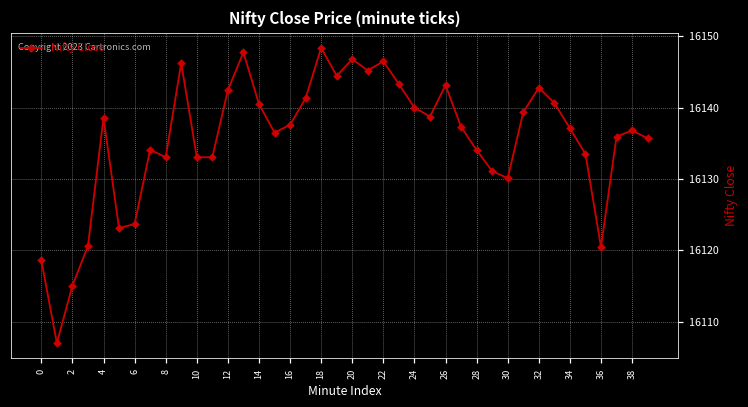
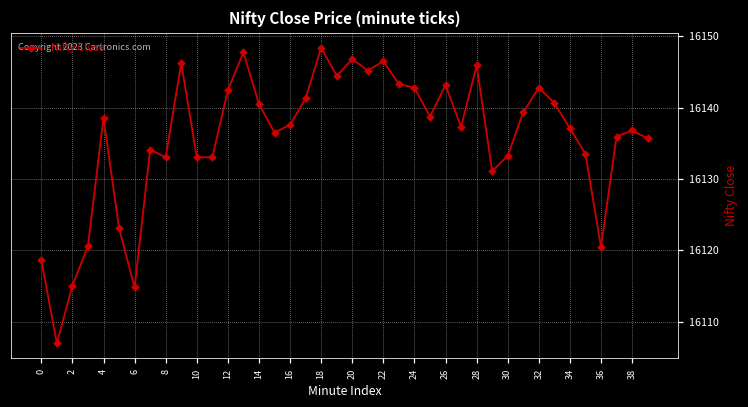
  {
    "0": 16119,
    "2": 16115,
    "4": 16139,
-   "6": 16124,
+   "6": 16115,
    "8": 16133,
    "10": 16133,
    "12": 16142,
    "14": 16141,
    "16": 16138,
    "18": 16148,
    "20": 16147,
    "22": 16147,
-   "24": 16140,
+   "24": 16143,
    "26": 16143,
-   "28": 16134,
-   "30": 16130,
+   "28": 16146,
+   "30": 16133,
    "32": 16143,
    "34": 16137,
    "36": 16120,
    "38": 16137
  }
